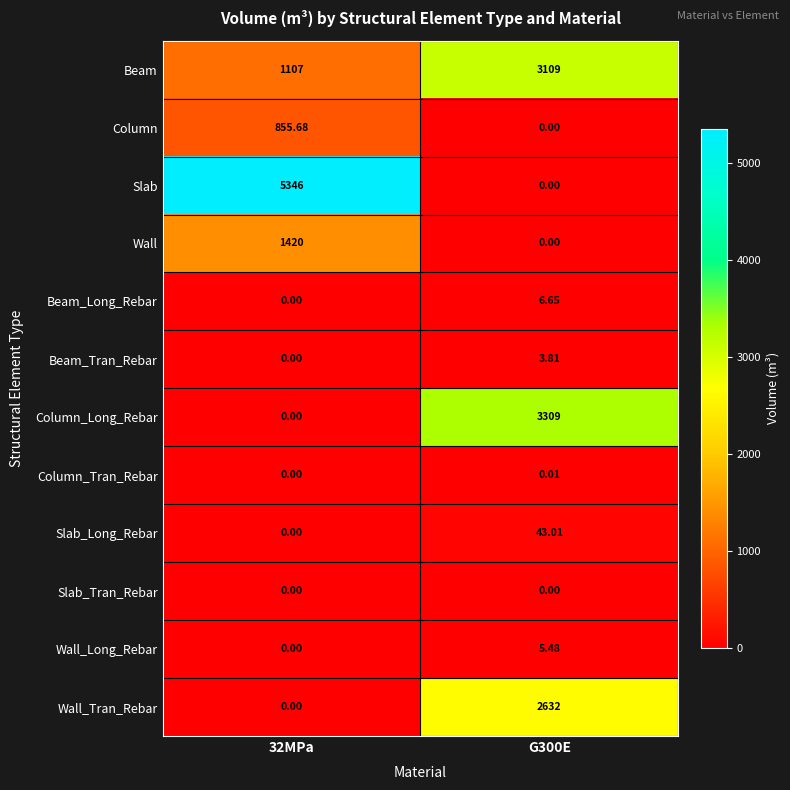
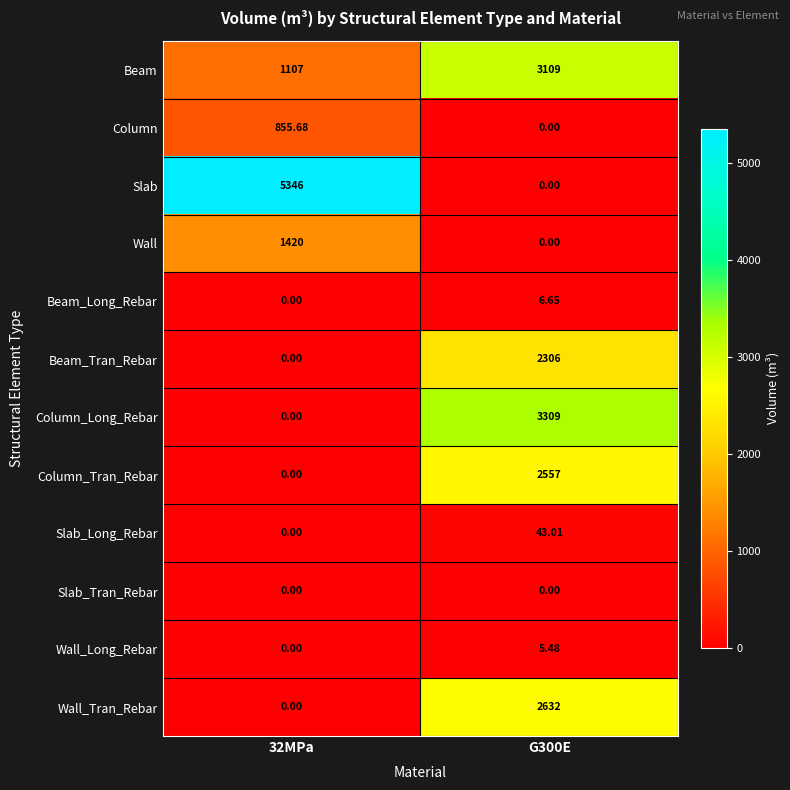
  {
    "Beam": {
      "32MPa": 1107,
      "G300E": 3109
    },
    "Column": {
      "32MPa": 855.68,
      "G300E": 0.00
    },
    "Slab": {
      "32MPa": 5346,
      "G300E": 0.00
    },
    "Wall": {
      "32MPa": 1420,
      "G300E": 0.00
    },
    "Beam_Long_Rebar": {
      "32MPa": 0.00,
      "G300E": 6.65
    },
    "Beam_Tran_Rebar": {
      "32MPa": 0.00,
-     "G300E": 3.81
+     "G300E": 2306
    },
    "Column_Long_Rebar": {
      "32MPa": 0.00,
      "G300E": 3309
    },
    "Column_Tran_Rebar": {
      "32MPa": 0.00,
-     "G300E": 0.01
+     "G300E": 2557
    },
    "Slab_Long_Rebar": {
      "32MPa": 0.00,
      "G300E": 43.01
    },
    "Slab_Tran_Rebar": {
      "32MPa": 0.00,
      "G300E": 0.00
    },
    "Wall_Long_Rebar": {
      "32MPa": 0.00,
      "G300E": 5.48
    },
    "Wall_Tran_Rebar": {
      "32MPa": 0.00,
      "G300E": 2632
    }
  }
